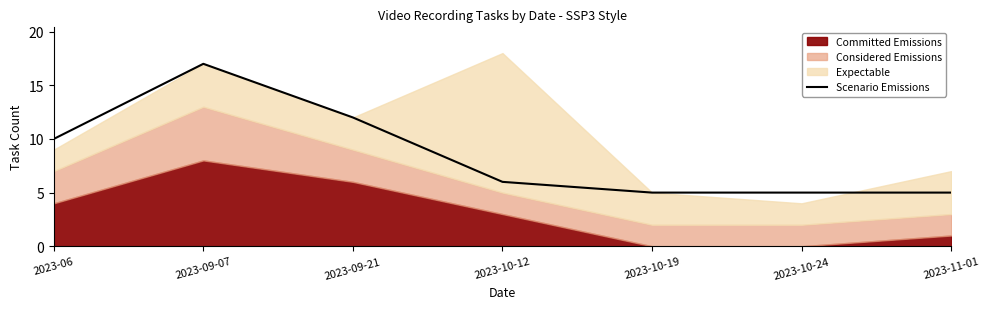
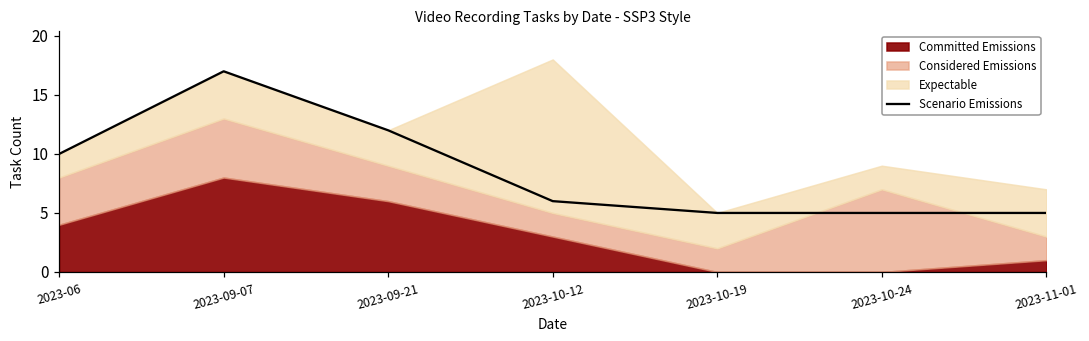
  {
    "Committed Emissions": {
      "2023-06": 4,
      "2023-09-07": 8,
      "2023-09-21": 6,
      "2023-10-12": 3,
      "2023-10-19": 0,
      "2023-10-24": 0,
      "2023-11-01": 1
    },
    "Scenario Emissions": {
      "2023-10-12": 6,
      "2023-10-24": 5,
      "2023-11-01": 5
    },
    "Considered Emissions": {
-     "2023-06": 3,
+     "2023-06": 4,
      "2023-09-07": 5,
      "2023-09-21": 3,
      "2023-10-12": 2,
      "2023-10-19": 2,
-     "2023-10-24": 2,
+     "2023-10-24": 7,
      "2023-11-01": 2
    },
    "Expectable": {
      "2023-10-12": 13,
      "2023-10-24": 2,
      "2023-11-01": 4
    }
  }
